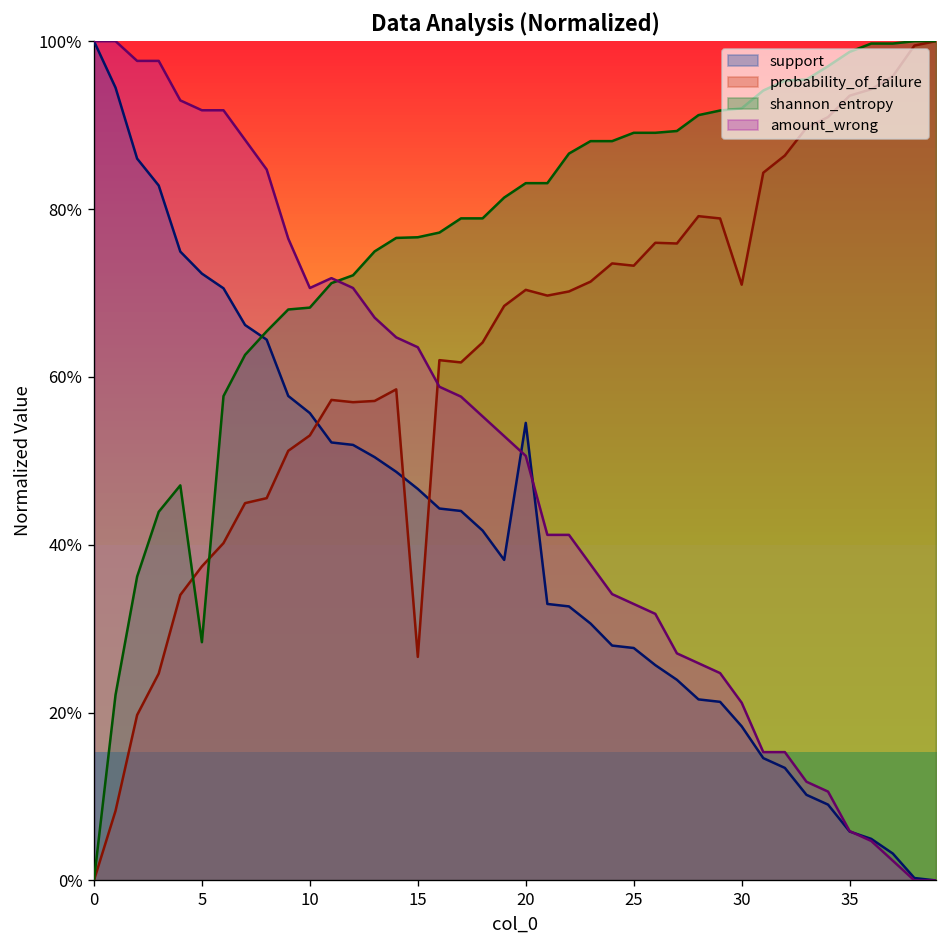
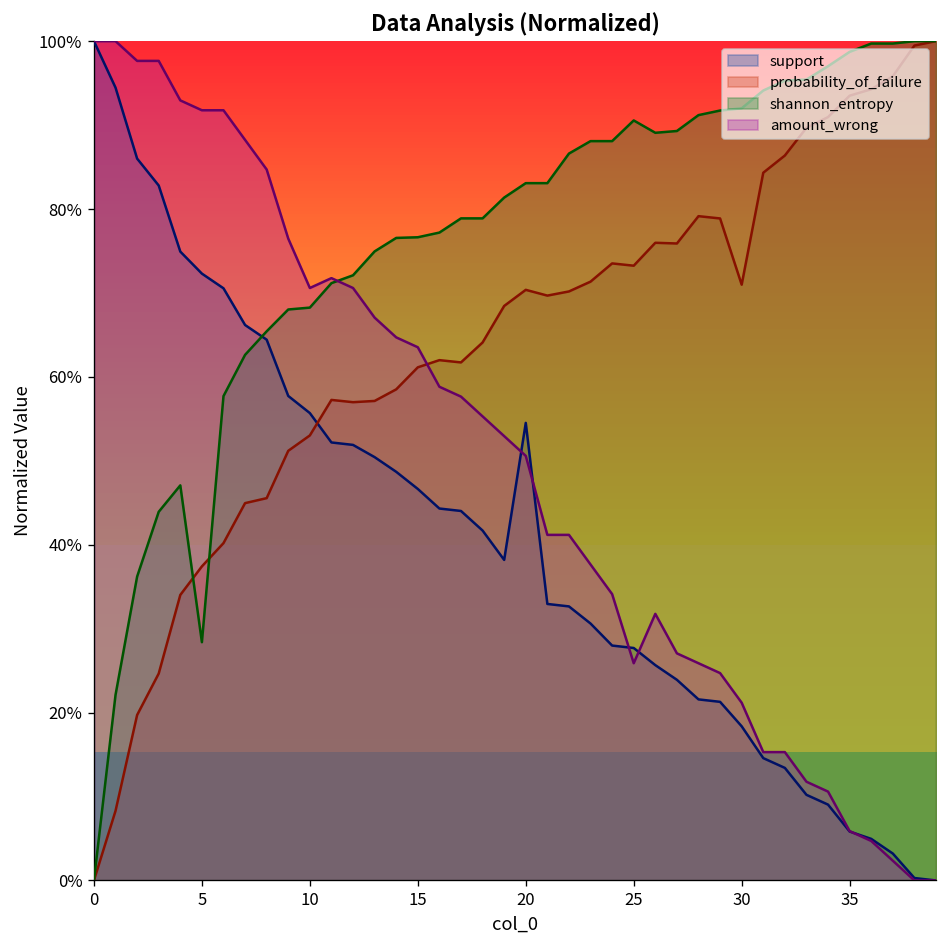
  {
    "support": {
      "5": "72%",
      "10": "56%",
      "15": "47%",
      "20": "55%",
      "25": "28%",
      "30": "18%"
    },
    "probability_of_failure": {
      "5": "37%",
      "10": "53%",
-     "15": "27%",
+     "15": "61%",
      "20": "70%",
      "25": "73%",
      "30": "71%"
    },
    "shannon_entropy": {
      "5": "28%",
      "10": "68%",
      "15": "77%",
      "20": "83%",
-     "25": "89%"
+     "25": "91%"
    },
    "amount_wrong": {
      "5": "92%",
      "10": "71%",
      "15": "64%",
      "20": "51%",
-     "25": "33%",
+     "25": "26%",
      "30": "21%"
    }
  }
